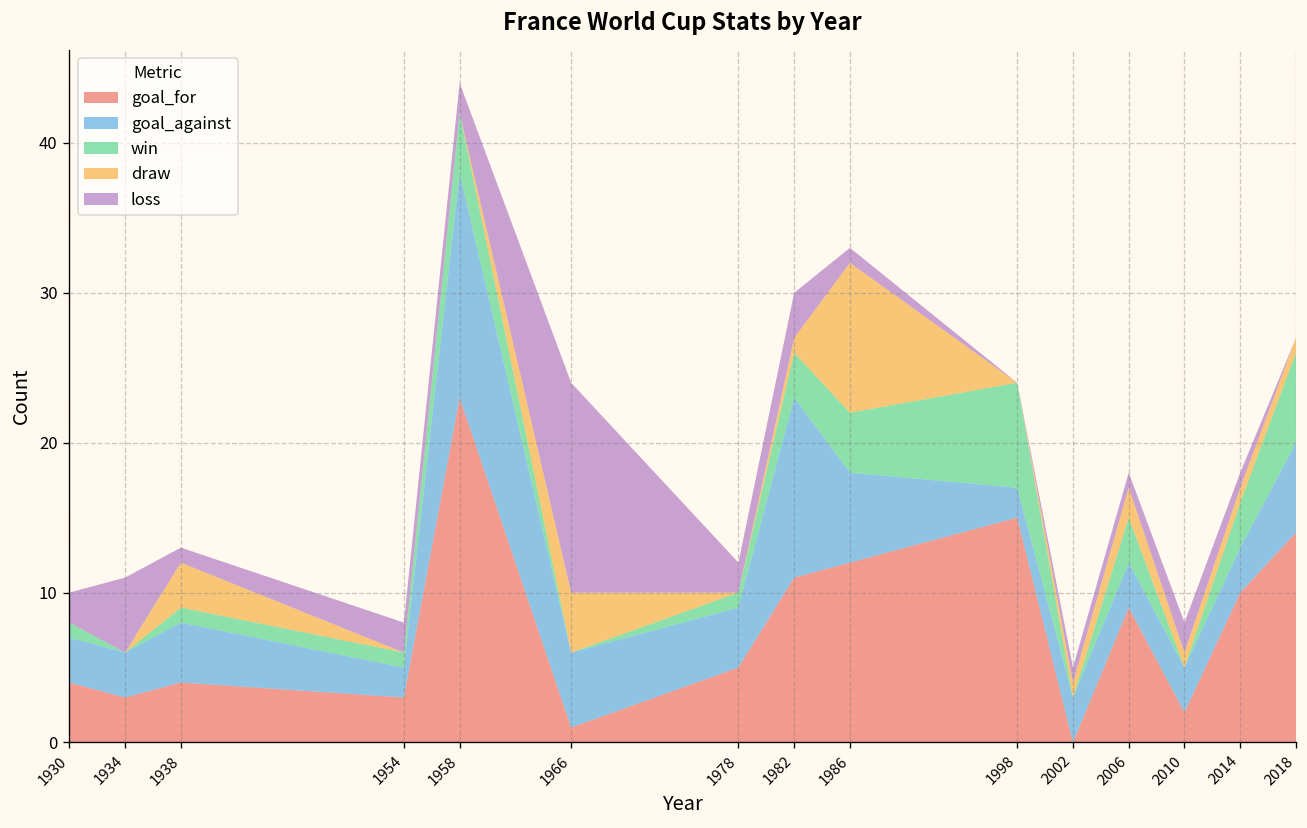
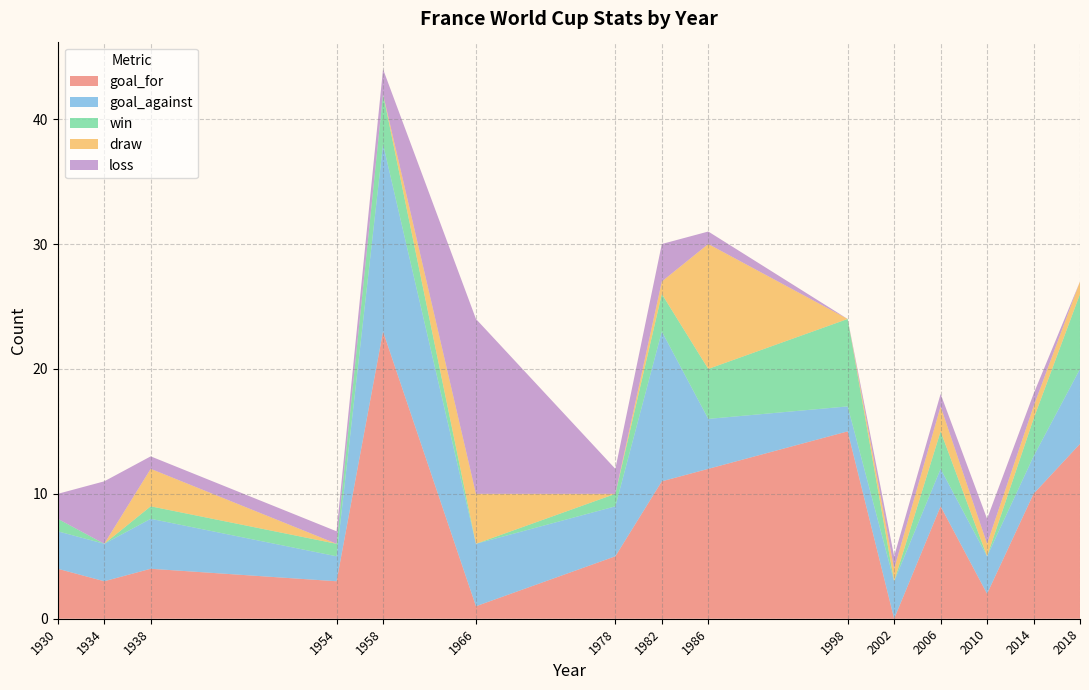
  {
    "goal_for": {
      "1930": 4,
      "1934": 3,
      "1938": 4,
      "1954": 3,
      "1958": 23,
      "1966": 1,
      "1978": 5,
      "1982": 11,
      "1986": 12,
      "1998": 15,
      "2002": 0,
      "2006": 9,
      "2010": 2,
      "2014": 10,
      "2018": 14
    },
    "goal_against": {
      "1930": 3,
      "1938": 4,
      "1954": 2,
      "1958": 15,
      "1978": 4,
      "1982": 12,
-     "1986": 6,
+     "1986": 4,
      "1998": 2,
      "2006": 3,
      "2014": 3,
      "2018": 6
    },
    "win": {
      "1938": 1,
      "1982": 3,
      "1986": 4,
      "2006": 3,
      "2014": 3,
      "2018": 6
    },
    "draw": {
      "1938": 3,
      "1966": 4,
      "1982": 1,
      "1986": 10,
      "2002": 1,
      "2006": 2,
      "2010": 1,
      "2014": 1
    },
    "loss": {
      "1930": 2,
      "1934": 5,
      "1938": 1,
-     "1954": 2,
+     "1954": 1,
      "1958": 2,
      "1966": 14,
      "1978": 2,
      "1982": 3,
      "1986": 1,
      "2002": 1,
      "2006": 1,
      "2010": 2,
      "2014": 1
    }
  }
